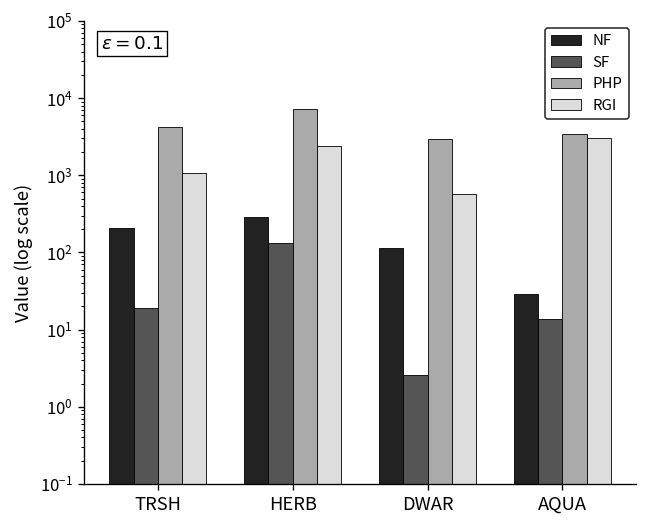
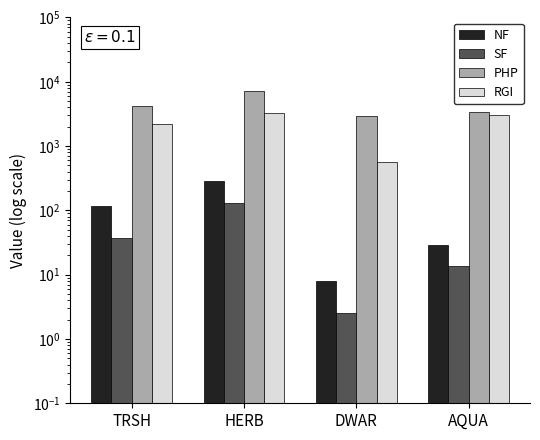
  {
    "NF": {
-     "TRSH": 210,
+     "TRSH": 120,
      "HERB": 300,
-     "DWAR": 110,
+     "DWAR": 8,
      "AQUA": 30
    },
    "SF": {
-     "TRSH": 19,
+     "TRSH": 40,
      "HERB": 130,
      "DWAR": 2.6,
      "AQUA": 14
    },
    "PHP": {
      "TRSH": 4000,
      "HERB": 7000,
      "DWAR": 3000,
      "AQUA": 3000
    },
    "RGI": {
-     "TRSH": 1100,
-     "HERB": 2400,
+     "TRSH": 2200,
+     "HERB": 3000,
      "DWAR": 600,
      "AQUA": 3000
    }
  }
